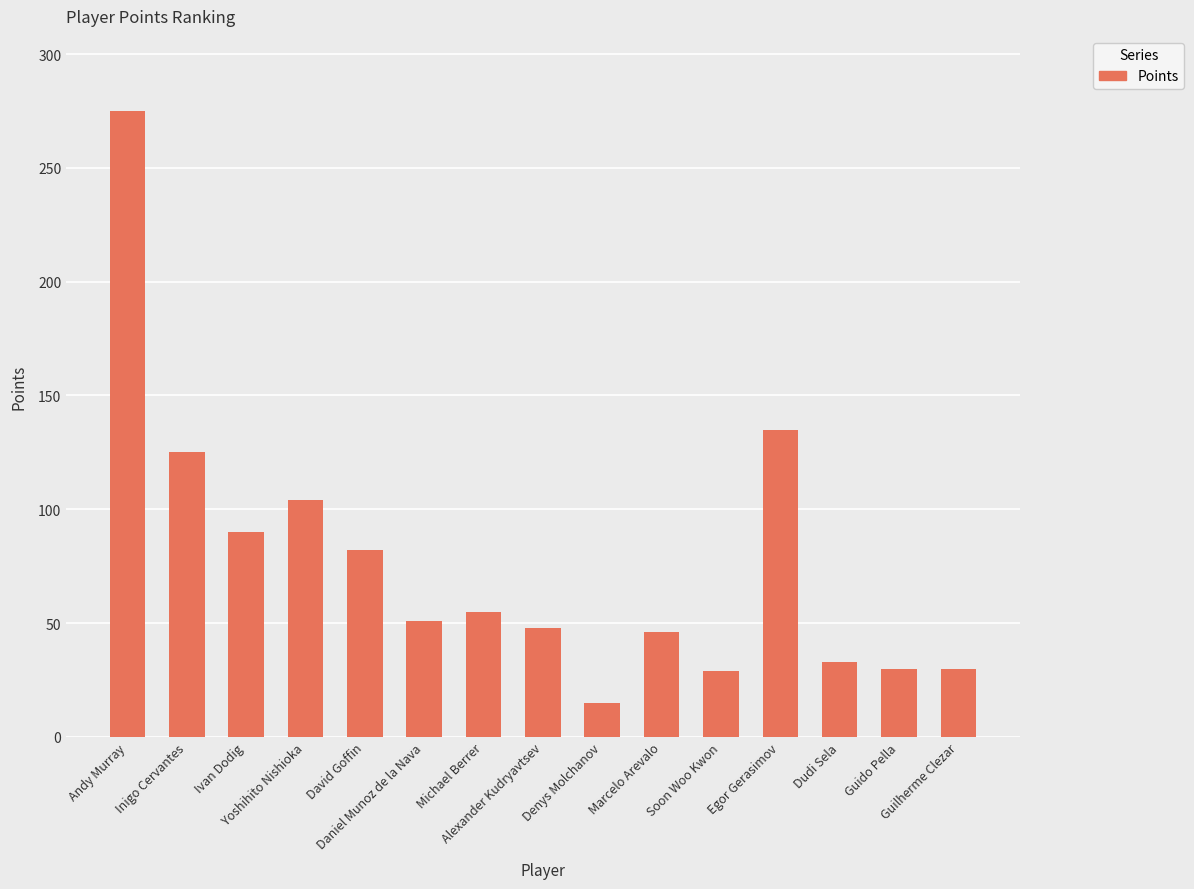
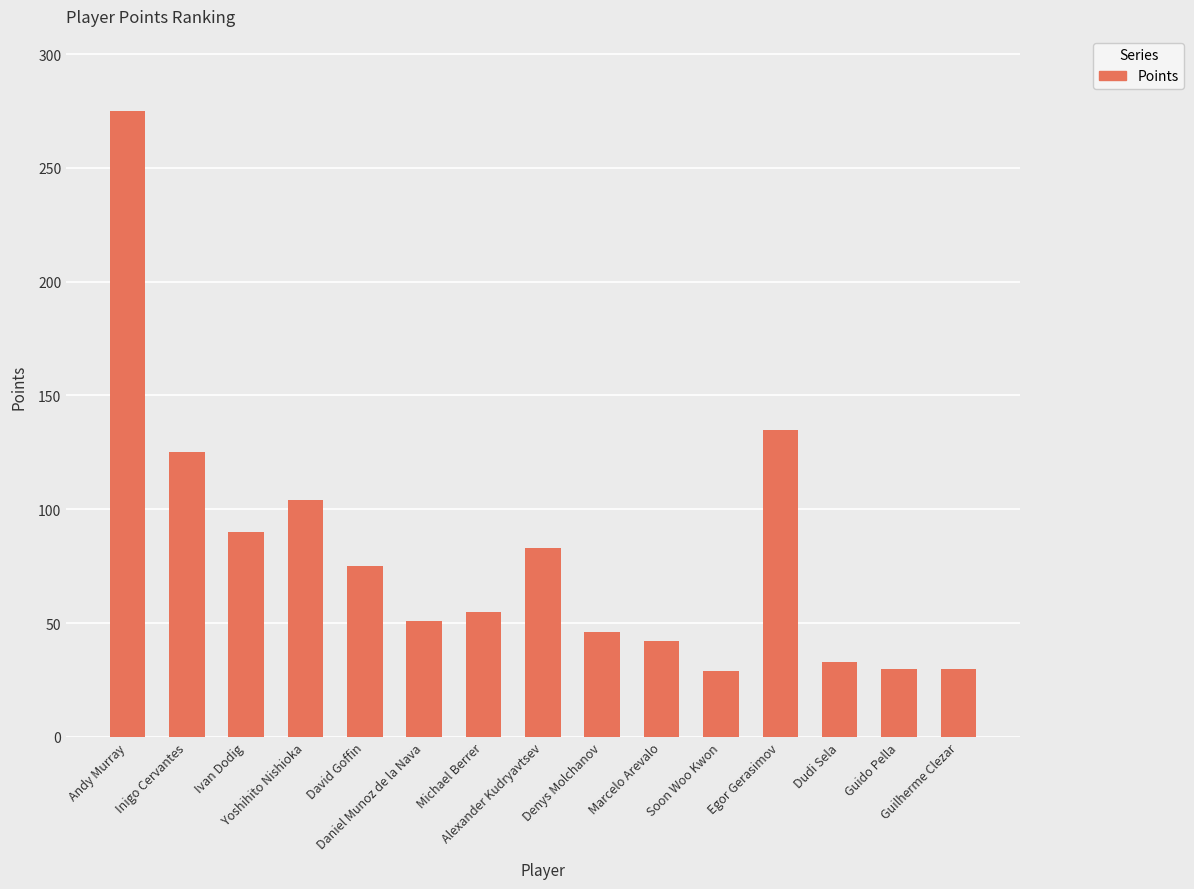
  {
    "Andy Murray": 275,
    "Inigo Cervantes": 125,
    "Ivan Dodig": 90,
    "Yoshihito Nishioka": 104,
-   "David Goffin": 82,
+   "David Goffin": 75,
    "Daniel Munoz de la Nava": 51,
    "Michael Berrer": 55,
-   "Alexander Kudryavtsev": 48,
-   "Denys Molchanov": 15,
-   "Marcelo Arevalo": 46,
+   "Alexander Kudryavtsev": 83,
+   "Denys Molchanov": 46,
+   "Marcelo Arevalo": 42,
    "Soon Woo Kwon": 29,
    "Egor Gerasimov": 135,
    "Dudi Sela": 33,
    "Guido Pella": 30,
    "Guilherme Clezar": 30
  }
